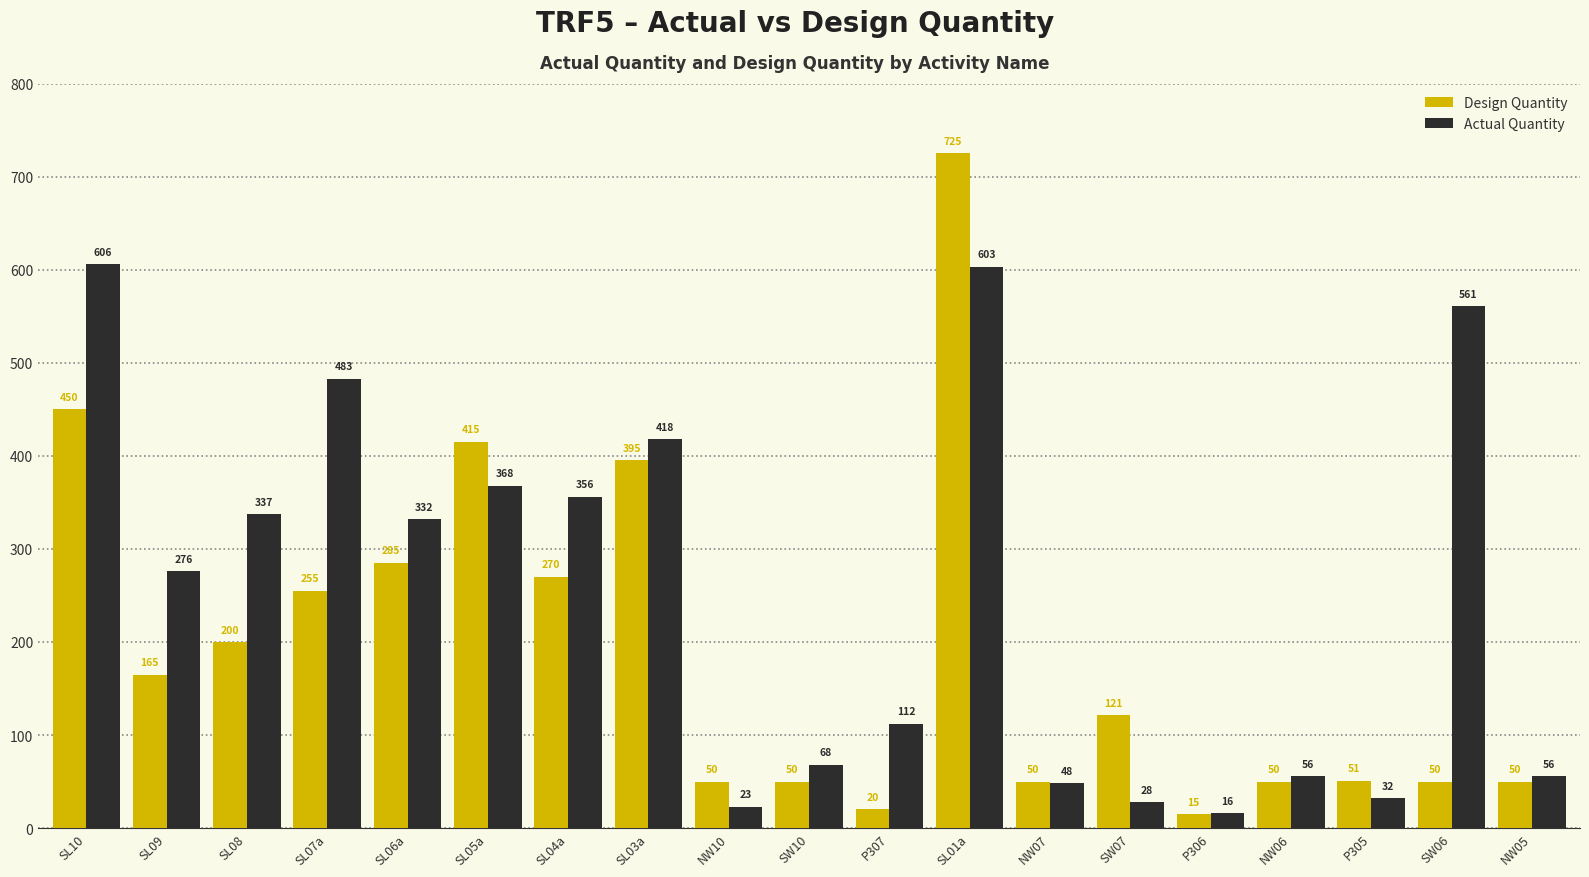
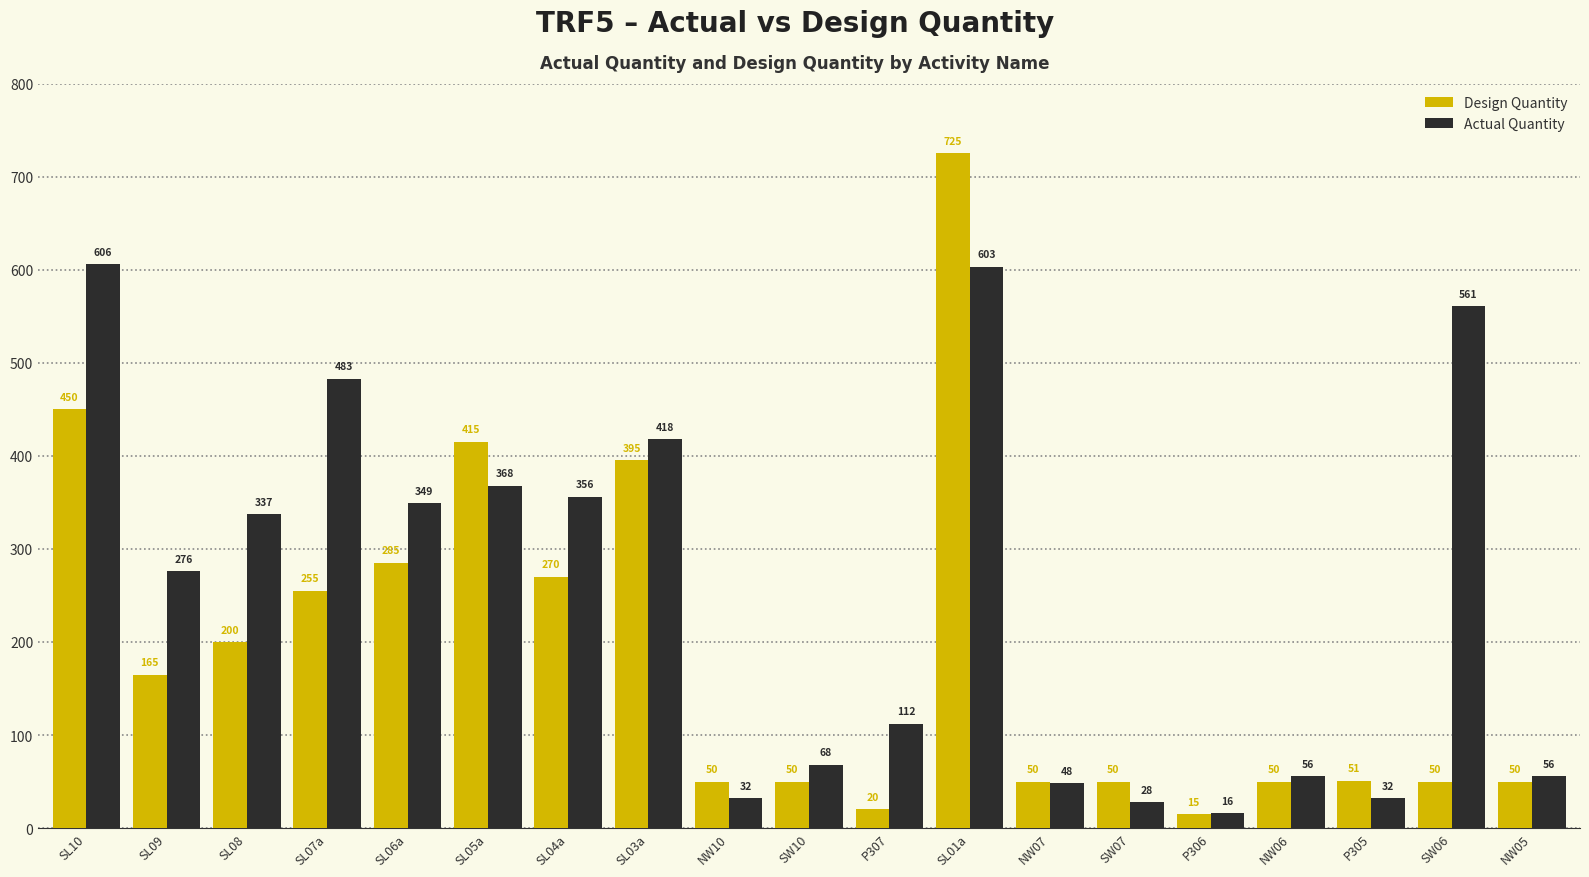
  {
    "Design Quantity": {
      "SL10": 450,
      "SL09": 165,
      "SL08": 200,
      "SL07a": 255,
      "SL06a": 285,
      "SL05a": 415,
      "SL04a": 270,
      "SL03a": 395,
      "NW10": 50,
      "SW10": 50,
      "P307": 20,
      "SL01a": 725,
      "NW07": 50,
-     "SW07": 121,
+     "SW07": 50,
      "P306": 15,
      "NW06": 50,
      "P305": 51,
      "SW06": 50,
      "NW05": 50
    },
    "Actual Quantity": {
      "SL10": 606,
      "SL09": 276,
      "SL08": 337,
      "SL07a": 483,
-     "SL06a": 332,
+     "SL06a": 349,
      "SL05a": 368,
      "SL04a": 356,
      "SL03a": 418,
-     "NW10": 23,
+     "NW10": 32,
      "SW10": 68,
      "P307": 112,
      "SL01a": 603,
      "NW07": 48,
      "SW07": 28,
      "P306": 16,
      "NW06": 56,
      "P305": 32,
      "SW06": 561,
      "NW05": 56
    }
  }
